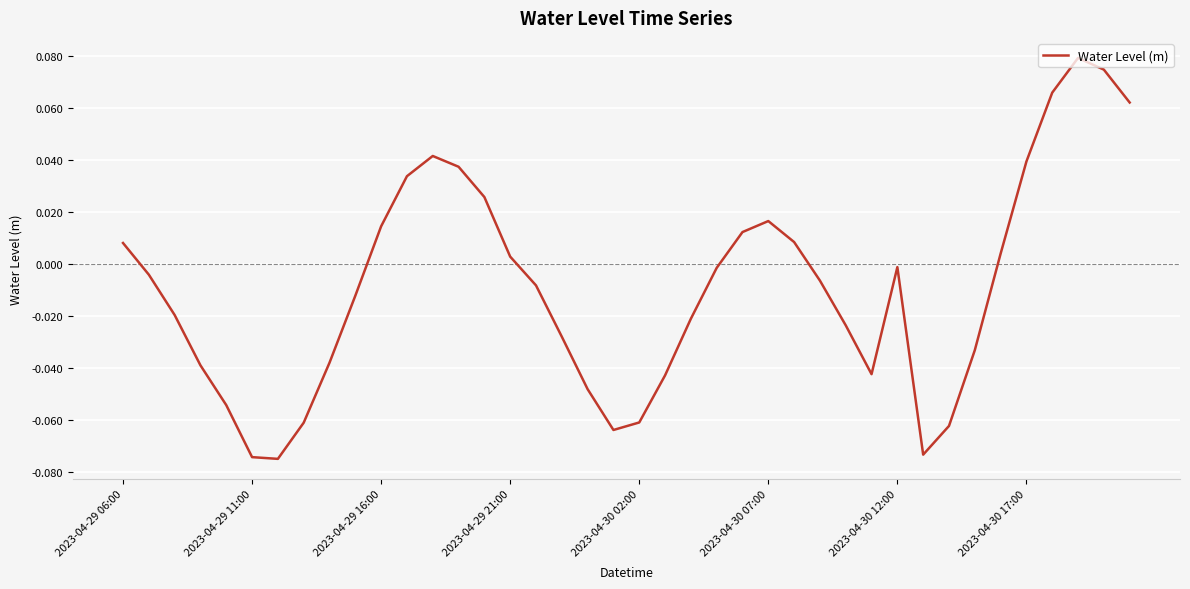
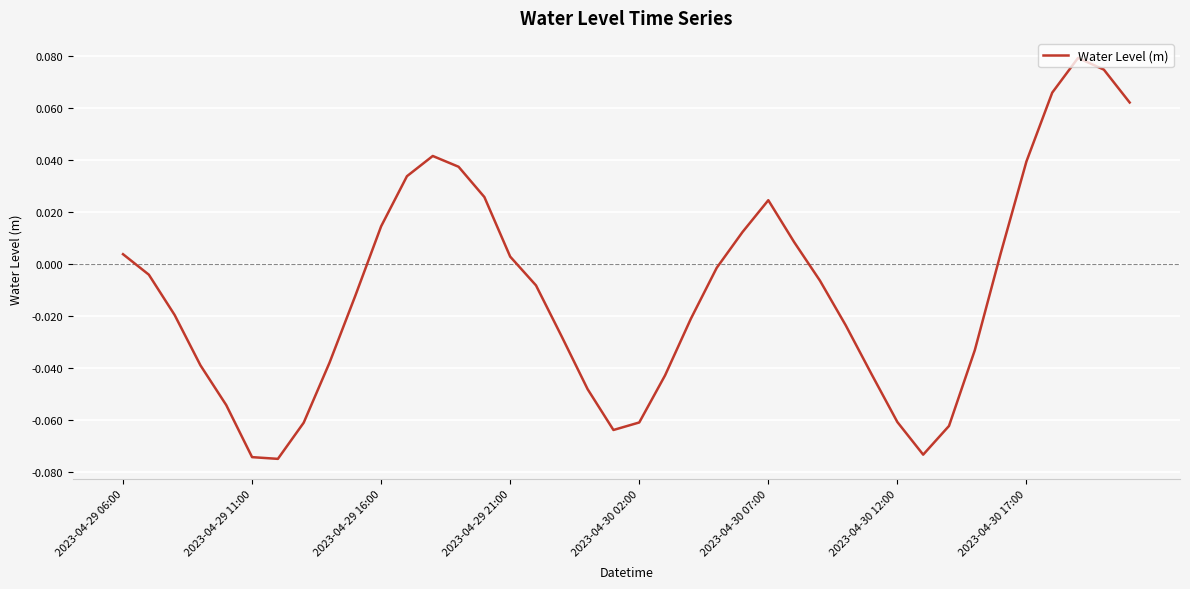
  {
-   "2023-04-29 06:00": 0.008,
+   "2023-04-29 06:00": 0.004,
    "2023-04-29 11:00": -0.074,
    "2023-04-29 16:00": 0.014,
    "2023-04-29 21:00": 0.003,
    "2023-04-30 02:00": -0.061,
-   "2023-04-30 07:00": 0.016,
-   "2023-04-30 12:00": -0.001,
+   "2023-04-30 07:00": 0.024,
+   "2023-04-30 12:00": -0.061,
    "2023-04-30 17:00": 0.039
  }
